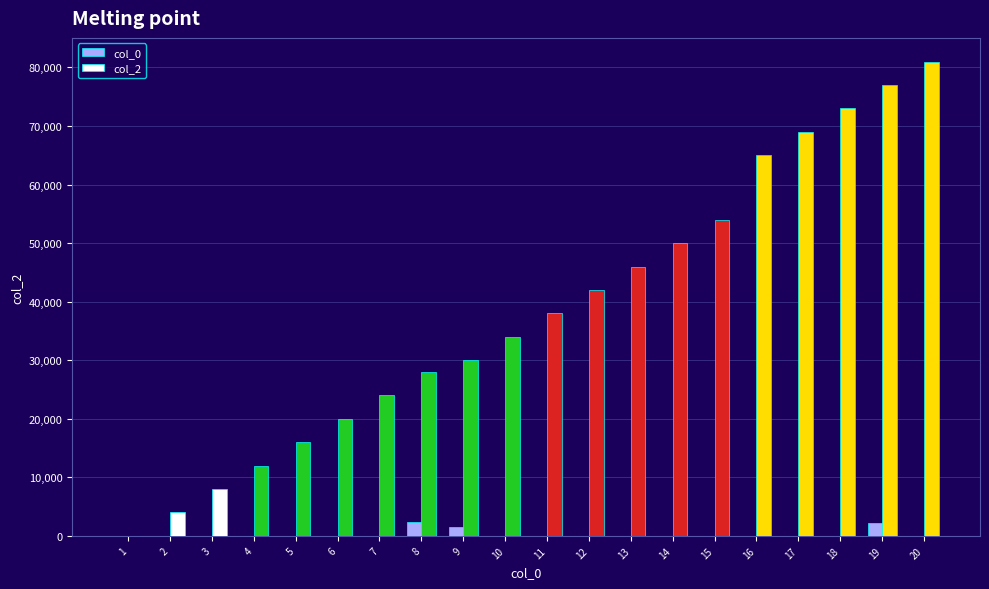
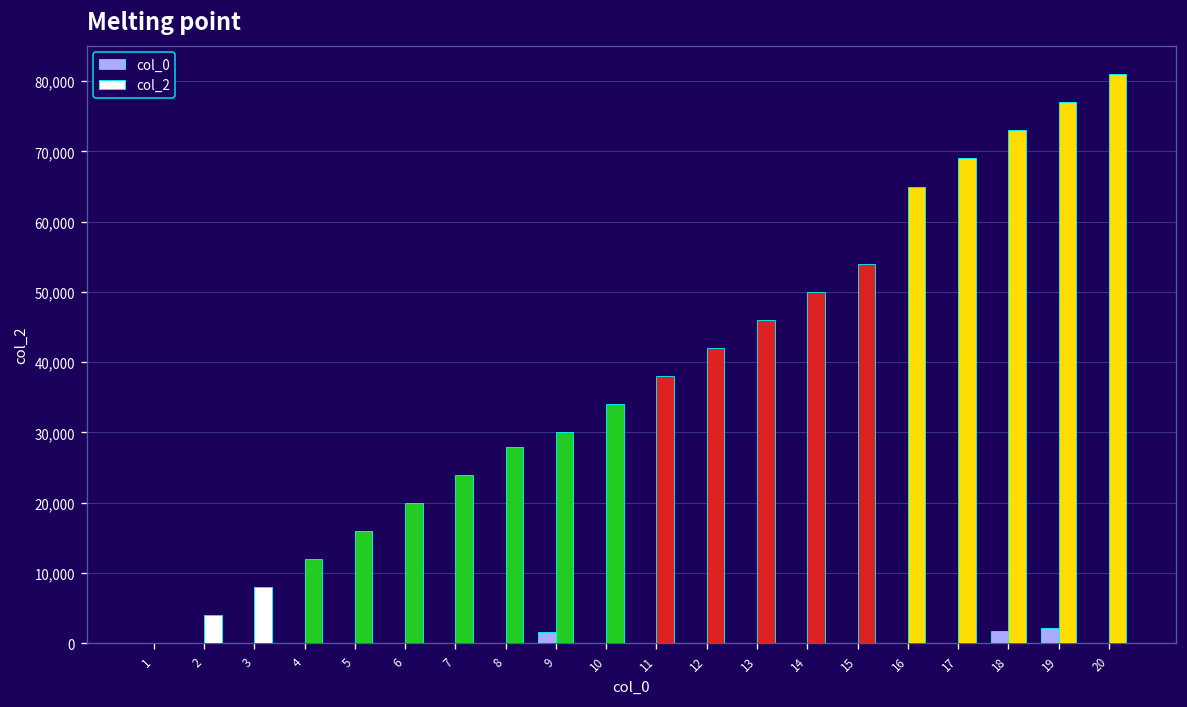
  {
    "col_0": {
-     "8": "2,000",
+     "8": "0",
      "9": "2,000",
-     "18": "0",
+     "18": "2,000",
      "19": "2,000"
    },
    "col_2": {
      "1": "0",
      "2": "4,000",
      "3": "8,000",
      "4": "12,000",
      "5": "16,000",
      "6": "20,000",
      "7": "24,000",
      "8": "28,000",
      "9": "30,000",
      "10": "34,000",
      "11": "38,000",
      "12": "42,000",
      "13": "46,000",
      "14": "50,000",
      "15": "54,000",
      "16": "65,000",
      "17": "69,000",
      "18": "73,000",
      "19": "77,000",
      "20": "81,000"
    }
  }
